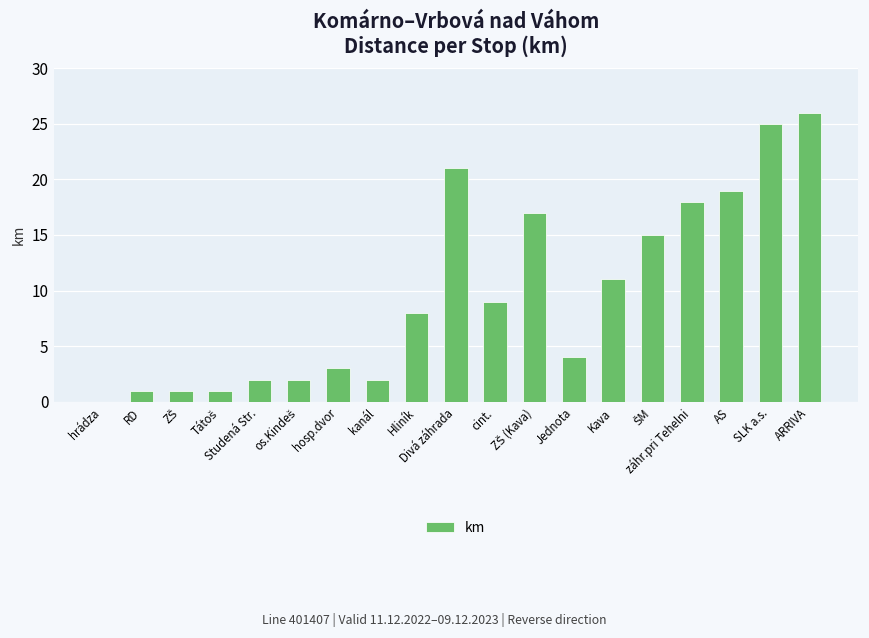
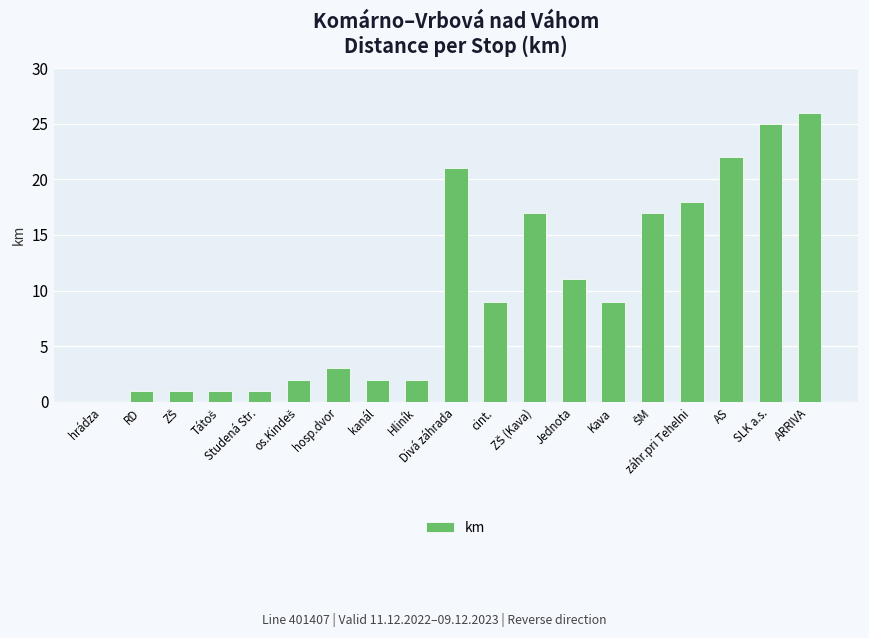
  {
    "hrádza": 0,
    "RD": 1,
    "ZŠ": 1,
    "Tátoš": 1,
-   "Studená Str.": 2,
+   "Studená Str.": 1,
    "os.Kindeš": 2,
    "hosp.dvor": 3,
    "kanál": 2,
-   "Hliník": 8,
+   "Hliník": 2,
    "Divá záhrada": 21,
    "cint.": 9,
    "ZŠ (Kava)": 17,
-   "Jednota": 4,
-   "Kava": 11,
-   "ŠM": 15,
+   "Jednota": 11,
+   "Kava": 9,
+   "ŠM": 17,
    "záhr.pri Tehelni": 18,
-   "AS": 19,
+   "AS": 22,
    "SLK a.s.": 25,
    "ARRIVA": 26
  }
